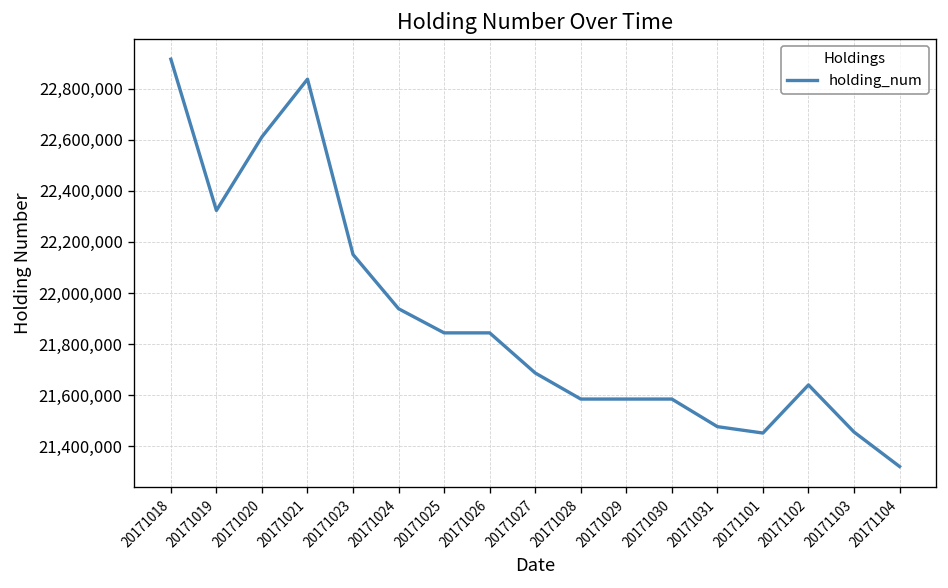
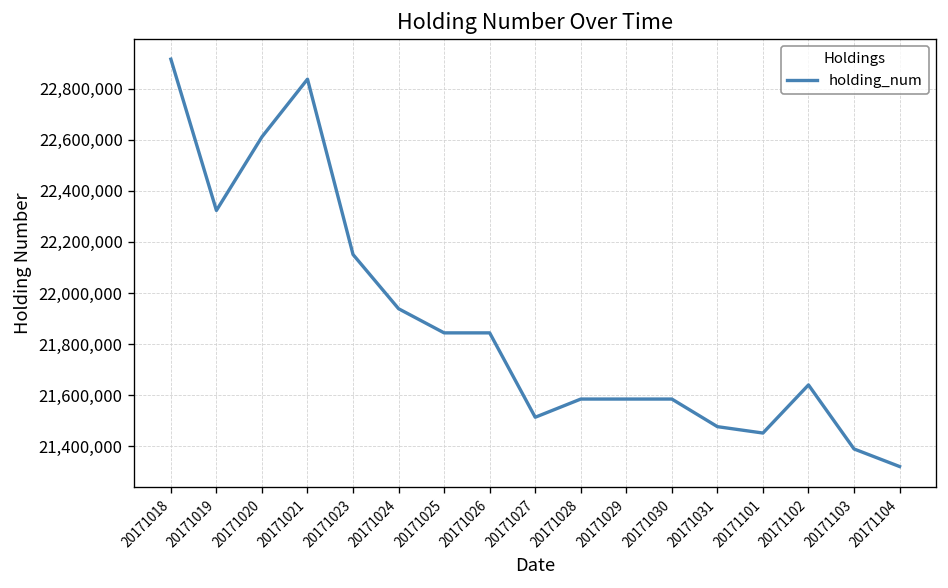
  {
    "20171018": "22,920,000",
    "20171019": "22,320,000",
    "20171020": "22,610,000",
    "20171021": "22,840,000",
    "20171023": "22,150,000",
    "20171024": "21,940,000",
    "20171025": "21,840,000",
    "20171026": "21,840,000",
-   "20171027": "21,690,000",
+   "20171027": "21,510,000",
    "20171028": "21,580,000",
    "20171029": "21,580,000",
    "20171030": "21,580,000",
    "20171031": "21,480,000",
    "20171101": "21,450,000",
    "20171102": "21,640,000",
-   "20171103": "21,460,000",
+   "20171103": "21,390,000",
    "20171104": "21,320,000"
  }
